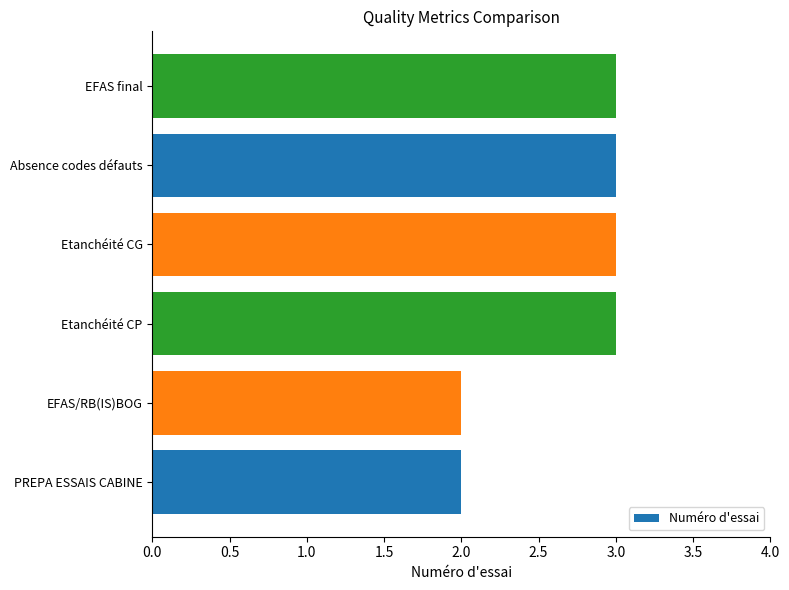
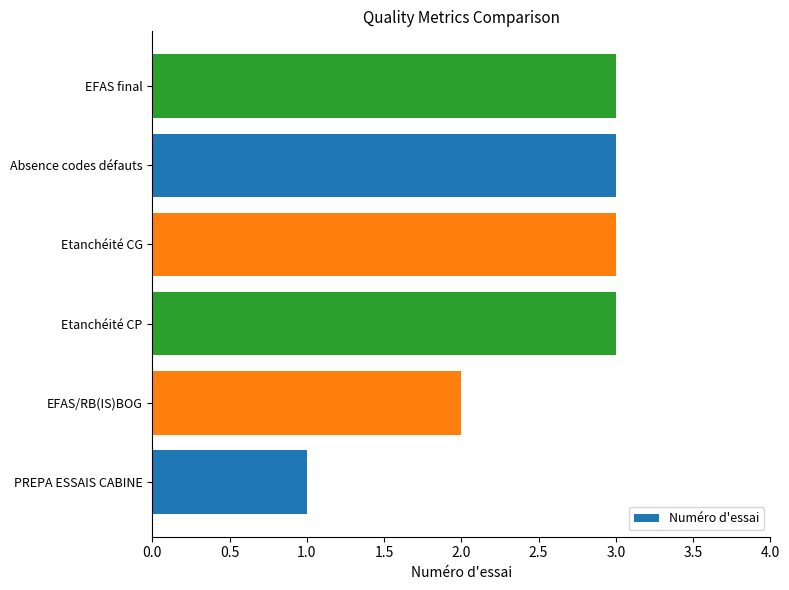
  {
    "EFAS final": 3,
    "Absence codes défauts": 3,
    "Etanchéité CG": 3,
    "Etanchéité CP": 3,
    "EFAS/RB(IS)BOG": 2,
-   "PREPA ESSAIS CABINE": 2
+   "PREPA ESSAIS CABINE": 1
  }
